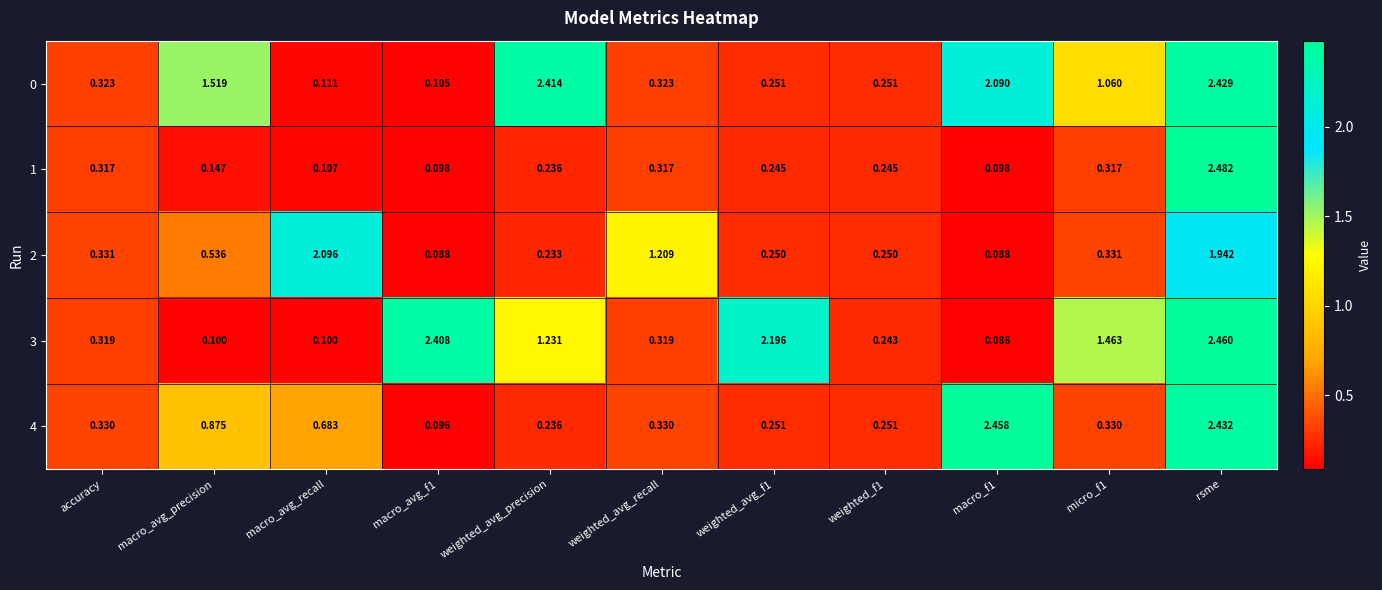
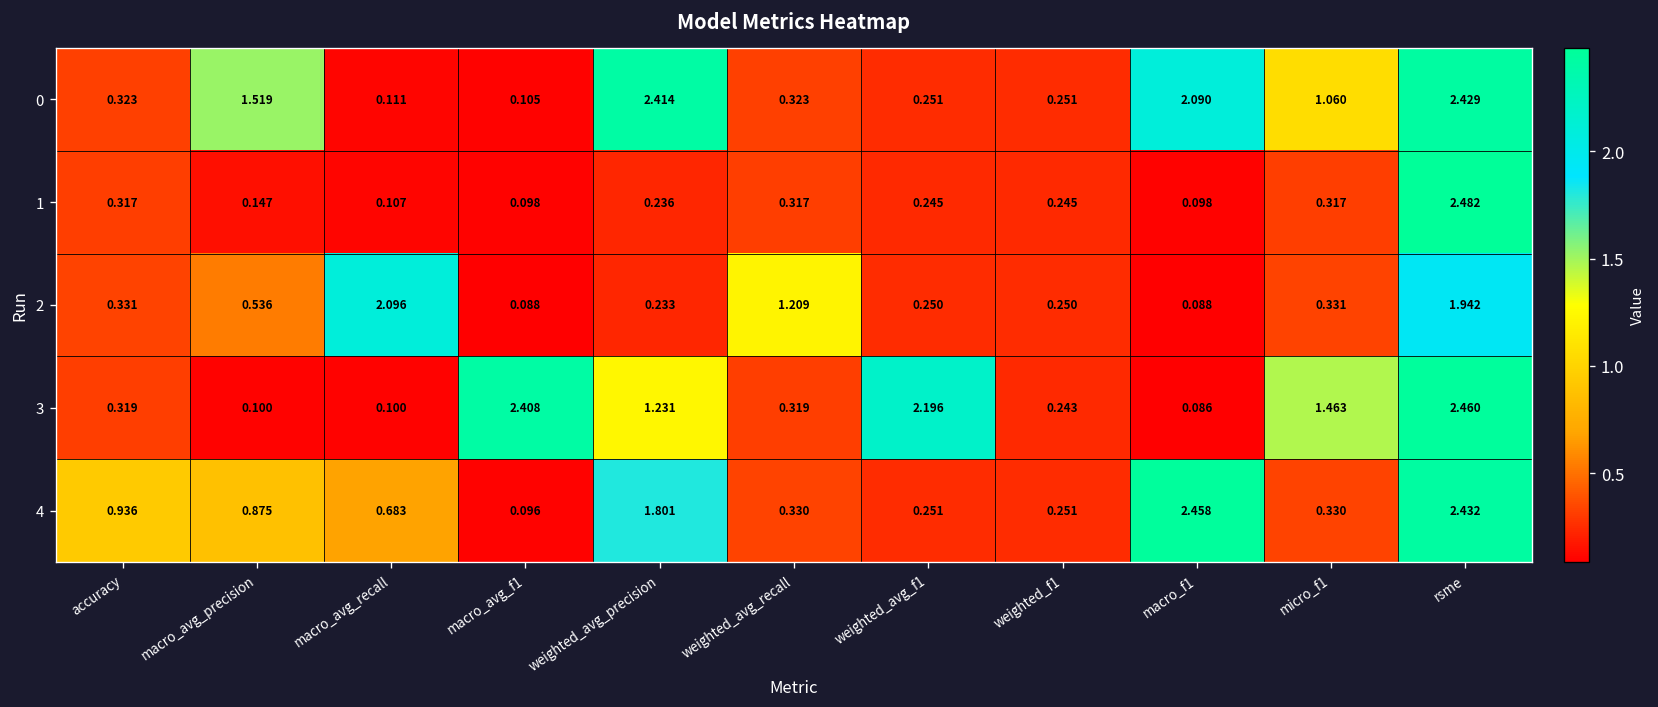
  {
    "0": {
      "accuracy": 0.323,
      "macro_avg_precision": 1.519,
      "macro_avg_recall": 0.111,
      "macro_avg_f1": 0.105,
      "weighted_avg_precision": 2.414,
      "weighted_avg_recall": 0.323,
      "weighted_avg_f1": 0.251,
      "weighted_f1": 0.251,
      "macro_f1": 2.090,
      "micro_f1": 1.060,
      "rsme": 2.429
    },
    "1": {
      "accuracy": 0.317,
      "macro_avg_precision": 0.147,
      "macro_avg_recall": 0.107,
      "macro_avg_f1": 0.098,
      "weighted_avg_precision": 0.236,
      "weighted_avg_recall": 0.317,
      "weighted_avg_f1": 0.245,
      "weighted_f1": 0.245,
      "macro_f1": 0.098,
      "micro_f1": 0.317,
      "rsme": 2.482
    },
    "2": {
      "accuracy": 0.331,
      "macro_avg_precision": 0.536,
      "macro_avg_recall": 2.096,
      "macro_avg_f1": 0.088,
      "weighted_avg_precision": 0.233,
      "weighted_avg_recall": 1.209,
      "weighted_avg_f1": 0.250,
      "weighted_f1": 0.250,
      "macro_f1": 0.088,
      "micro_f1": 0.331,
      "rsme": 1.942
    },
    "3": {
      "accuracy": 0.319,
      "macro_avg_precision": 0.100,
      "macro_avg_recall": 0.100,
      "macro_avg_f1": 2.408,
      "weighted_avg_precision": 1.231,
      "weighted_avg_recall": 0.319,
      "weighted_avg_f1": 2.196,
      "weighted_f1": 0.243,
      "macro_f1": 0.086,
      "micro_f1": 1.463,
      "rsme": 2.460
    },
    "4": {
-     "accuracy": 0.330,
+     "accuracy": 0.936,
      "macro_avg_precision": 0.875,
      "macro_avg_recall": 0.683,
      "macro_avg_f1": 0.096,
-     "weighted_avg_precision": 0.236,
+     "weighted_avg_precision": 1.801,
      "weighted_avg_recall": 0.330,
      "weighted_avg_f1": 0.251,
      "weighted_f1": 0.251,
      "macro_f1": 2.458,
      "micro_f1": 0.330,
      "rsme": 2.432
    }
  }
